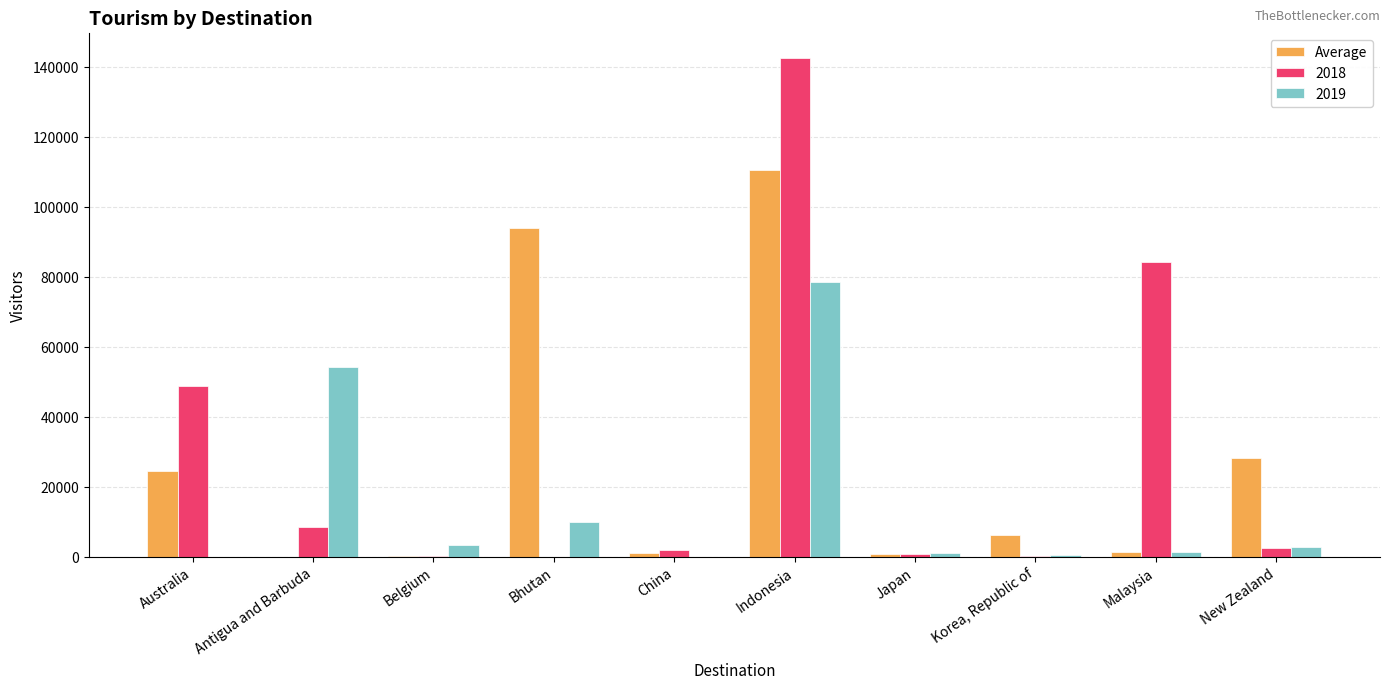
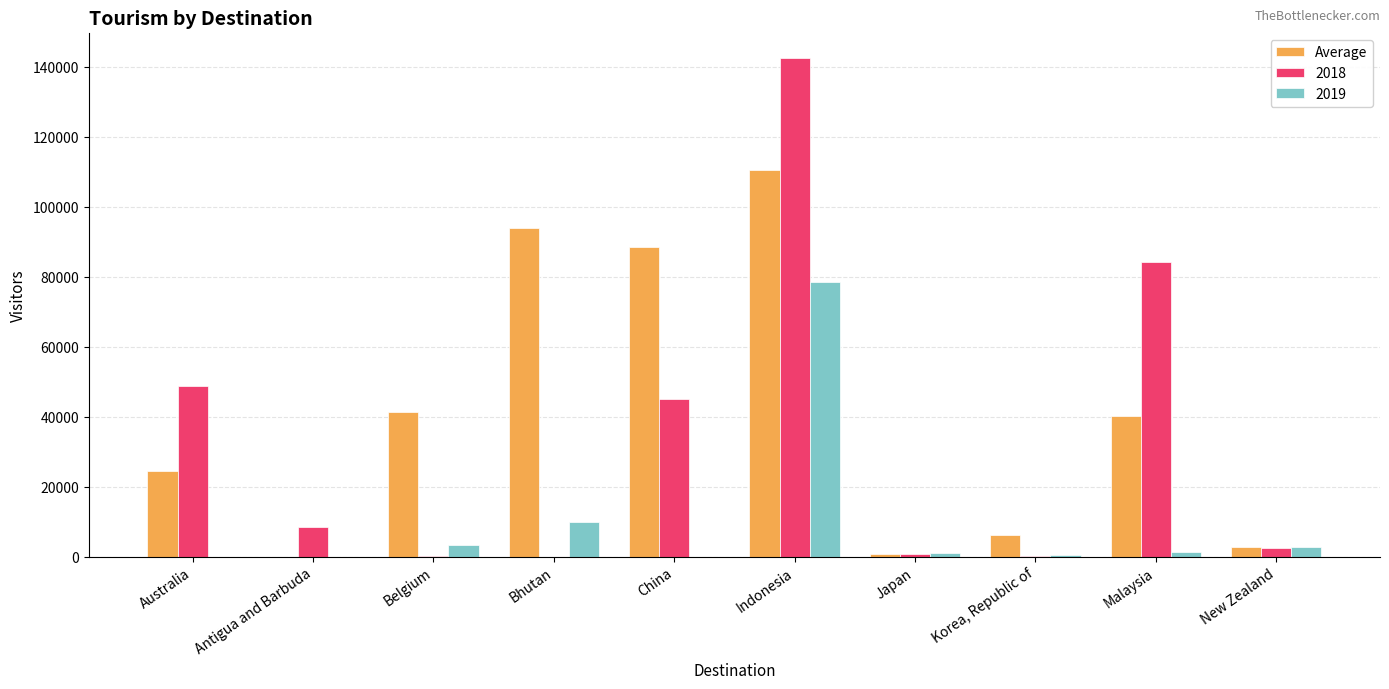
  {
    "Average": {
      "Australia": 24000,
-     "Belgium": 0,
+     "Belgium": 41000,
      "Bhutan": 94000,
-     "China": 1000,
+     "China": 89000,
      "Indonesia": 111000,
      "Japan": 1000,
      "Korea, Republic of": 6000,
-     "Malaysia": 1000,
-     "New Zealand": 28000
+     "Malaysia": 40000,
+     "New Zealand": 3000
    },
    "2018": {
      "Australia": 49000,
      "Antigua and Barbuda": 8000,
-     "China": 2000,
+     "China": 45000,
      "Indonesia": 143000,
      "Japan": 1000,
      "Malaysia": 84000,
      "New Zealand": 3000
    },
    "2019": {
      "Australia": 0,
-     "Antigua and Barbuda": 54000,
+     "Antigua and Barbuda": 0,
      "Belgium": 3000,
      "Bhutan": 10000,
      "China": 0,
      "Indonesia": 78000,
      "Japan": 1000,
      "Malaysia": 1000,
      "New Zealand": 3000
    }
  }
